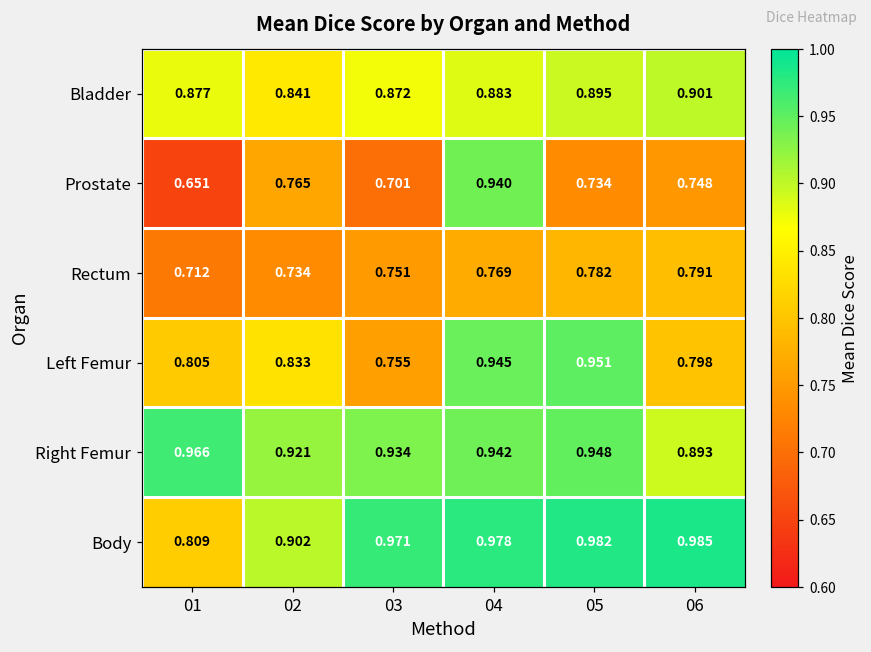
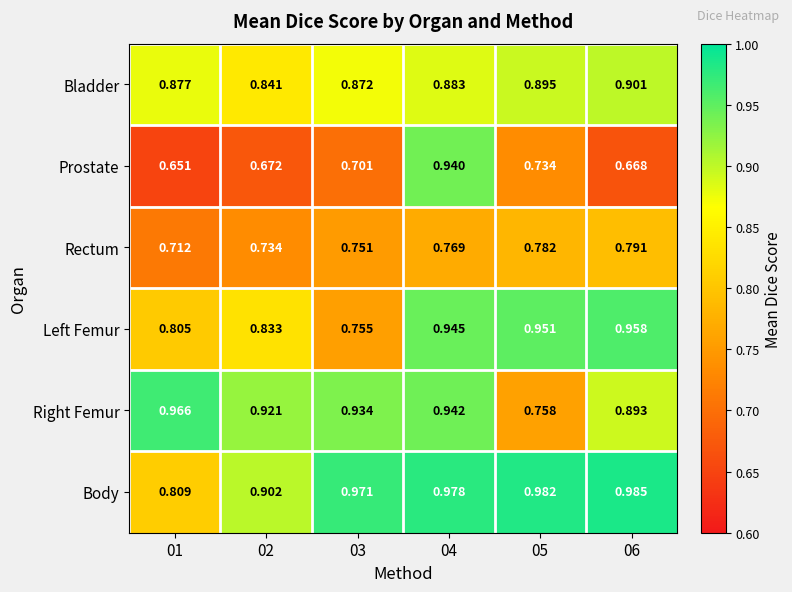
  {
    "Bladder": {
      "01": 0.877,
      "02": 0.841,
      "03": 0.872,
      "04": 0.883,
      "05": 0.895,
      "06": 0.901
    },
    "Prostate": {
      "01": 0.651,
-     "02": 0.765,
+     "02": 0.672,
      "03": 0.701,
      "04": 0.940,
      "05": 0.734,
-     "06": 0.748
+     "06": 0.668
    },
    "Rectum": {
      "01": 0.712,
      "02": 0.734,
      "03": 0.751,
      "04": 0.769,
      "05": 0.782,
      "06": 0.791
    },
    "Left Femur": {
      "01": 0.805,
      "02": 0.833,
      "03": 0.755,
      "04": 0.945,
      "05": 0.951,
-     "06": 0.798
+     "06": 0.958
    },
    "Right Femur": {
      "01": 0.966,
      "02": 0.921,
      "03": 0.934,
      "04": 0.942,
-     "05": 0.948,
+     "05": 0.758,
      "06": 0.893
    },
    "Body": {
      "01": 0.809,
      "02": 0.902,
      "03": 0.971,
      "04": 0.978,
      "05": 0.982,
      "06": 0.985
    }
  }
